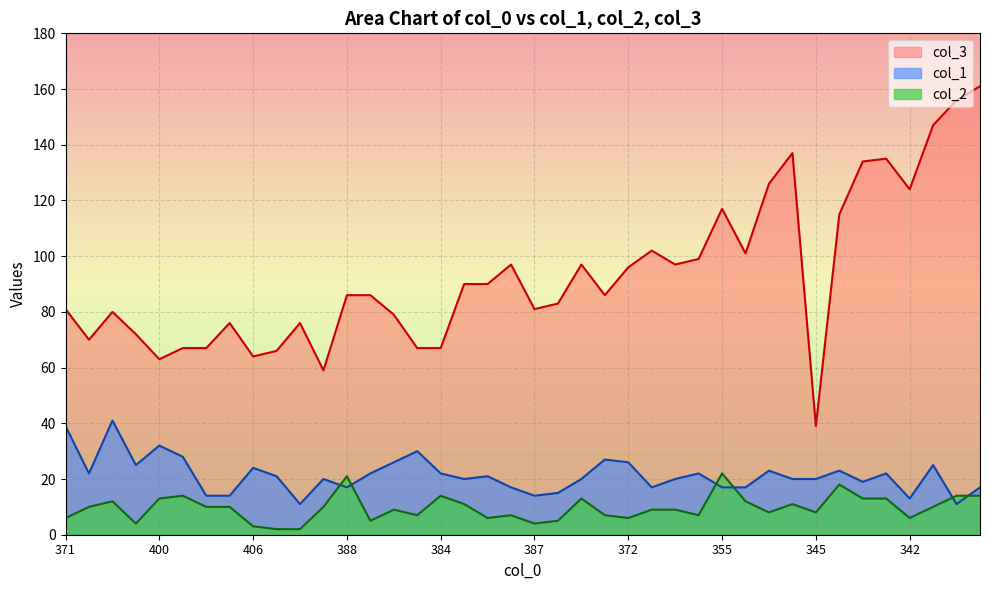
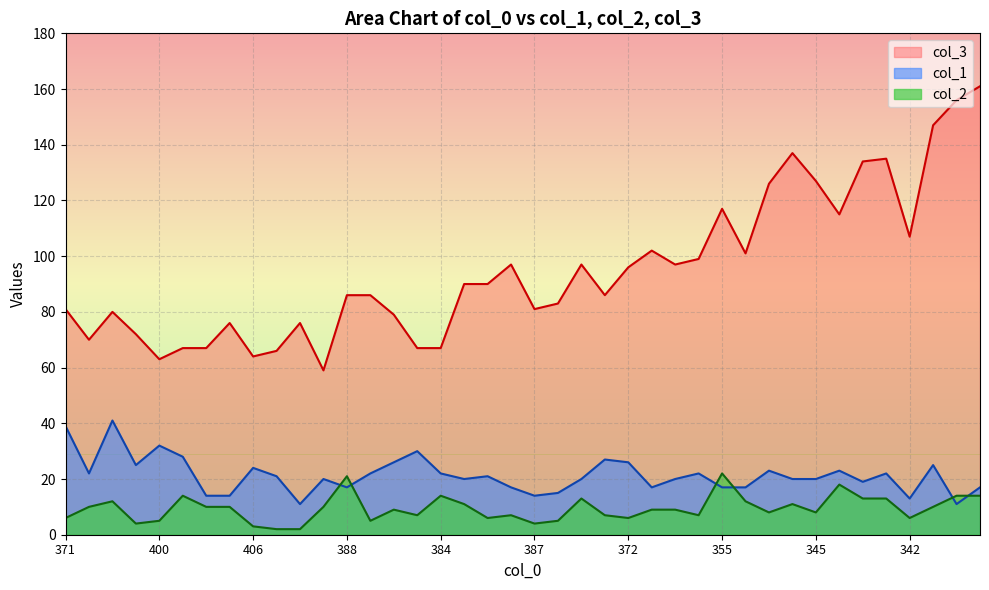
  {
    "col_3": {
      "371": 81,
      "400": 63,
      "406": 64,
      "388": 86,
      "384": 67,
      "387": 81,
      "372": 96,
      "355": 117,
-     "345": 39,
-     "342": 124
+     "345": 127,
+     "342": 107
    },
    "col_1": {
      "371": 39,
      "400": 32,
      "406": 24,
      "388": 17,
      "384": 22,
      "387": 14,
      "372": 26,
      "355": 17,
      "345": 20,
      "342": 13
    },
    "col_2": {
      "371": 6,
-     "400": 13,
+     "400": 5,
      "406": 3,
      "388": 21,
      "384": 14,
      "387": 4,
      "372": 6,
      "355": 22,
      "345": 8,
      "342": 6
    }
  }
